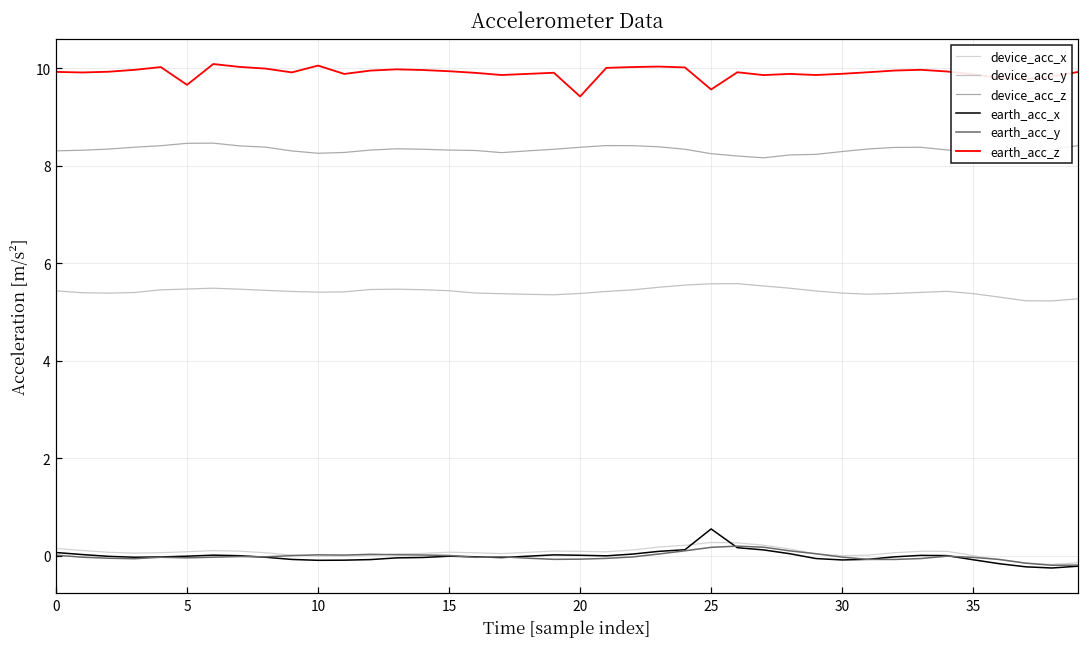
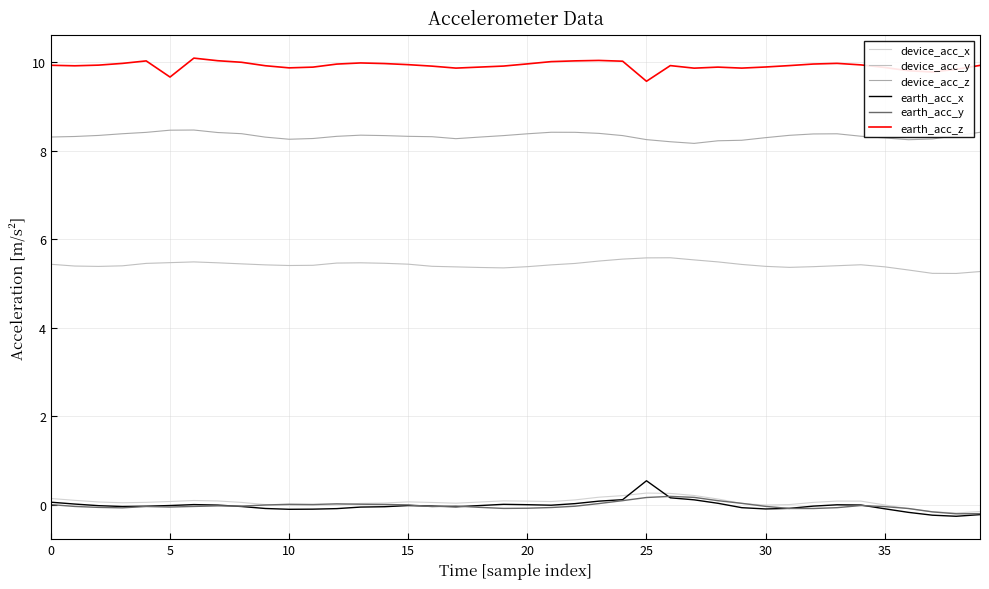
  {
    "earth_acc_x": {
      "10": -0.1,
      "20": 0.0,
      "25": 0.5
    },
    "earth_acc_y": {
      "20": -0.1,
      "25": 0.2
    },
    "earth_acc_z": {
      "0": 9.9,
      "5": 9.7,
-     "10": 10.1,
+     "10": 9.9,
      "15": 9.9,
-     "20": 9.4,
+     "20": 10.0,
      "25": 9.6,
      "30": 9.9
    }
  }
